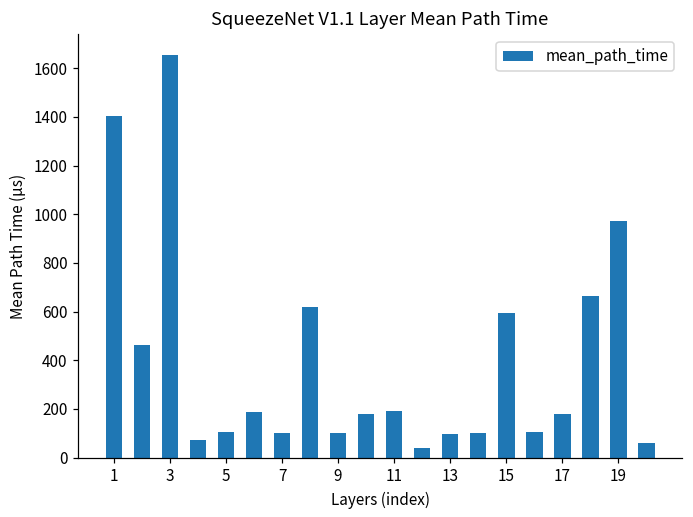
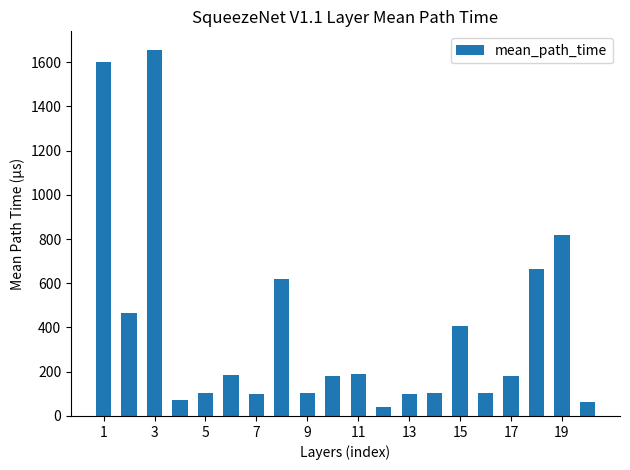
  {
-   "1": 1400,
+   "1": 1600,
    "3": 1660,
    "5": 100,
    "7": 100,
    "9": 100,
    "11": 190,
    "13": 100,
-   "15": 590,
+   "15": 410,
    "17": 180,
-   "19": 970
+   "19": 820
  }
